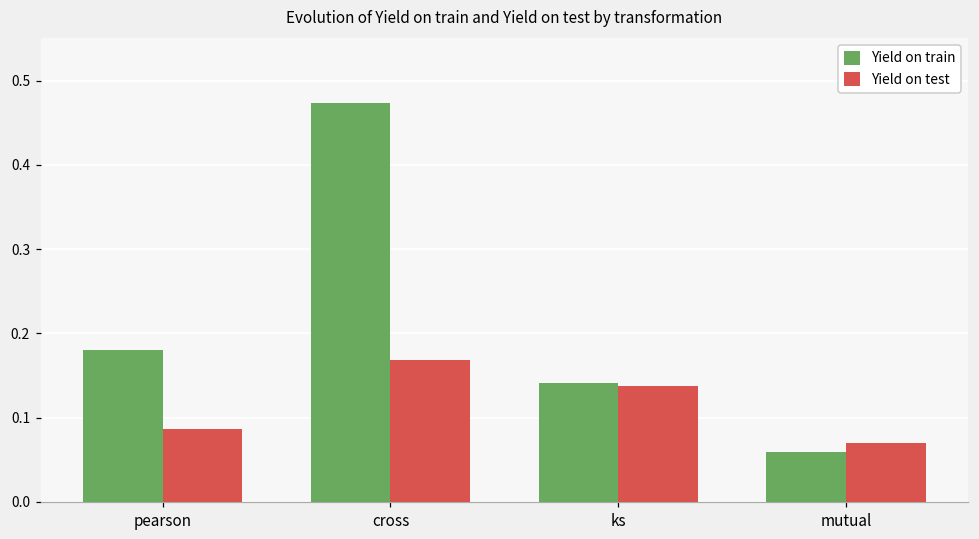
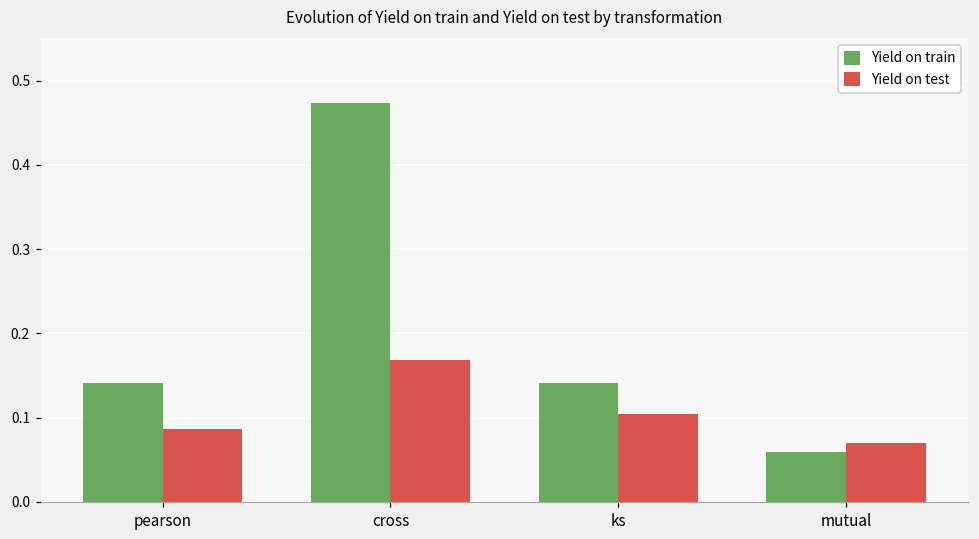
  {
    "Yield on train": {
-     "pearson": 0.18,
+     "pearson": 0.14,
      "cross": 0.47,
      "ks": 0.14,
      "mutual": 0.06
    },
    "Yield on test": {
      "pearson": 0.09,
      "cross": 0.17,
-     "ks": 0.14,
+     "ks": 0.10,
      "mutual": 0.07
    }
  }
